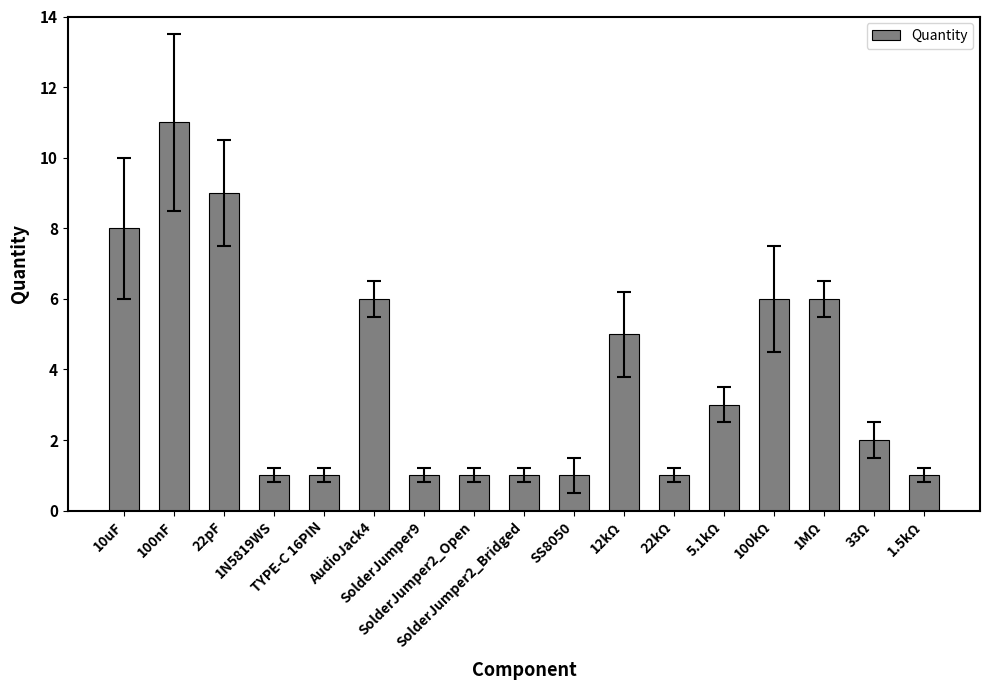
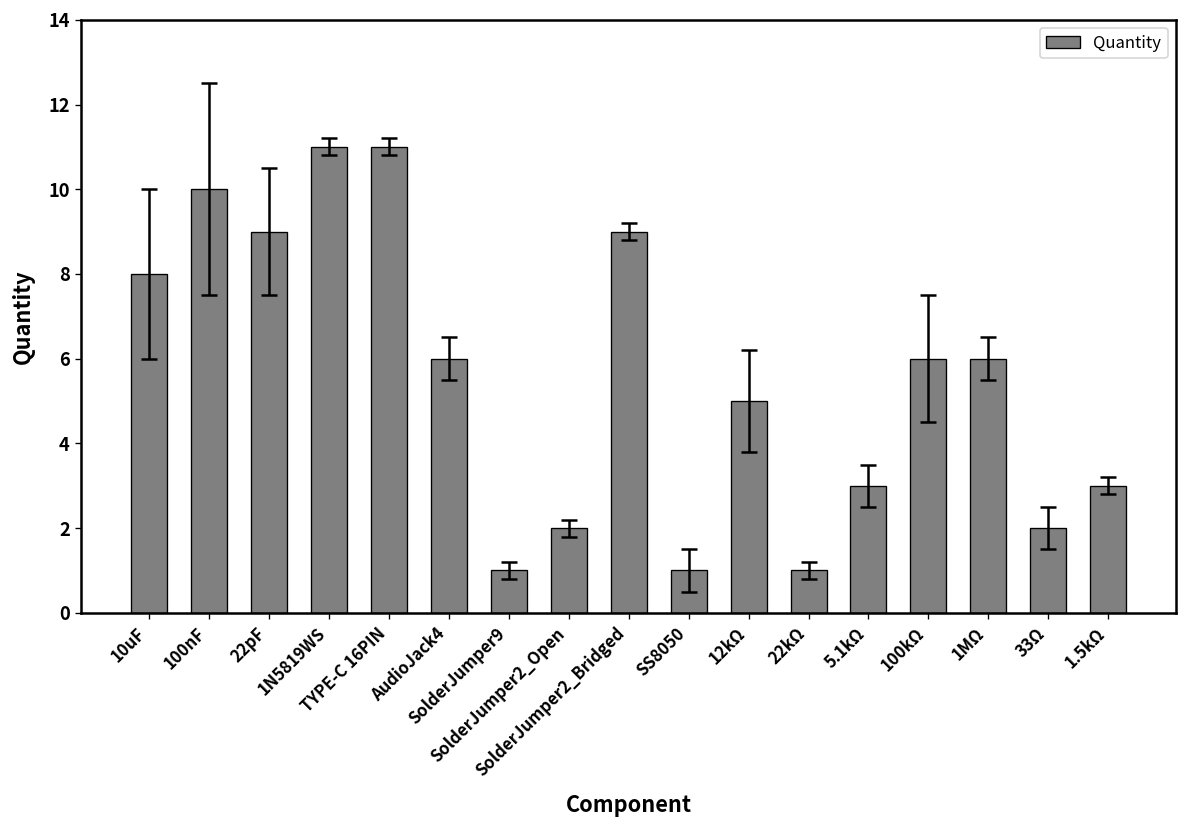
  {
    "Quantity": {
      "10uF": 8,
-     "100nF": 11,
+     "100nF": 10,
      "22pF": 9,
-     "1N5819WS": 1,
-     "TYPE-C 16PIN": 1,
+     "1N5819WS": 11,
+     "TYPE-C 16PIN": 11,
      "AudioJack4": 6,
      "SolderJumper9": 1,
-     "SolderJumper2_Open": 1,
-     "SolderJumper2_Bridged": 1,
+     "SolderJumper2_Open": 2,
+     "SolderJumper2_Bridged": 9,
      "SS8050": 1,
      "12kΩ": 5,
      "22kΩ": 1,
      "5.1kΩ": 3,
      "100kΩ": 6,
      "1MΩ": 6,
      "33Ω": 2,
-     "1.5kΩ": 1
+     "1.5kΩ": 3
    }
  }
